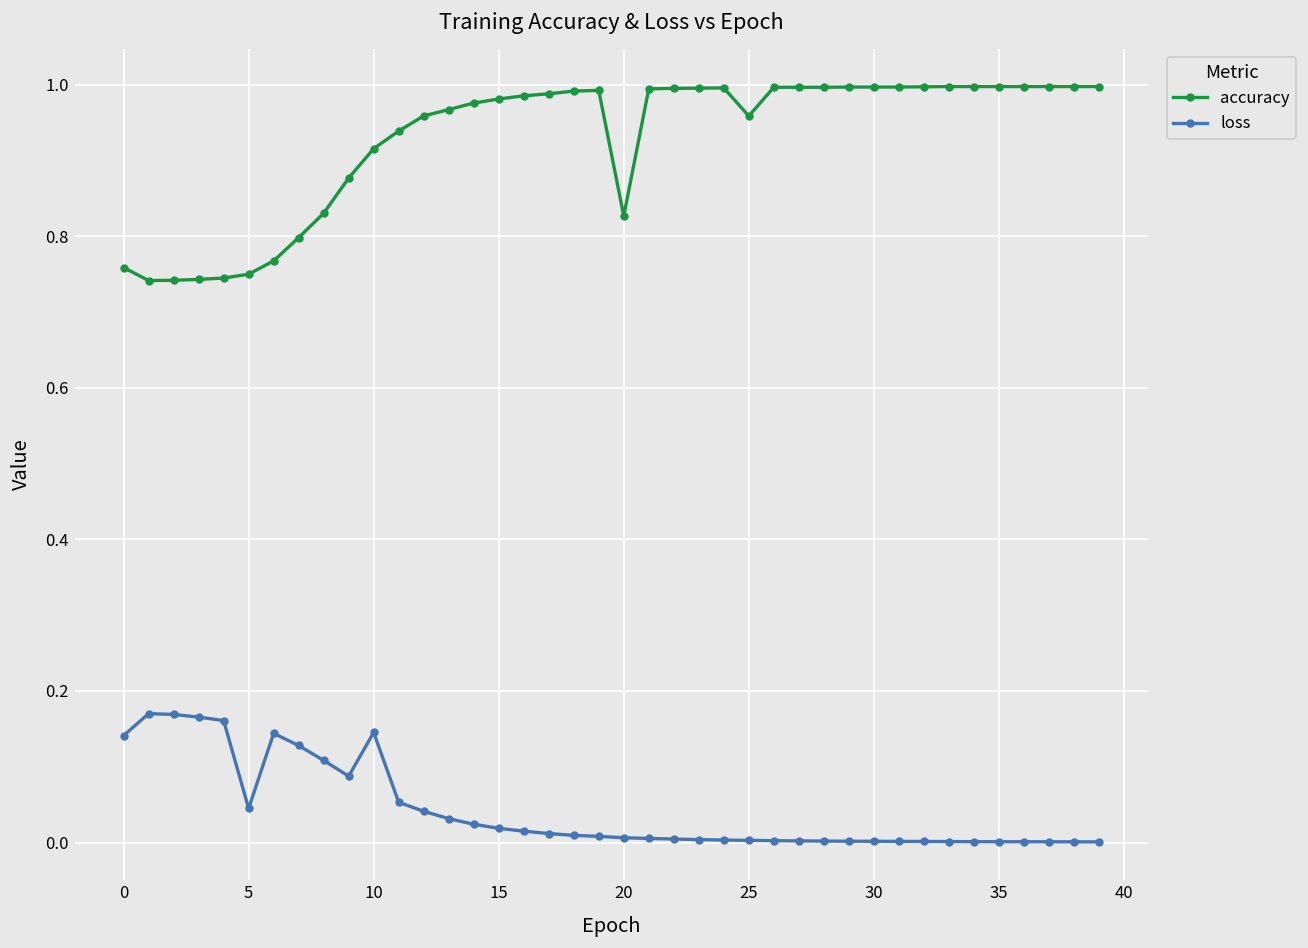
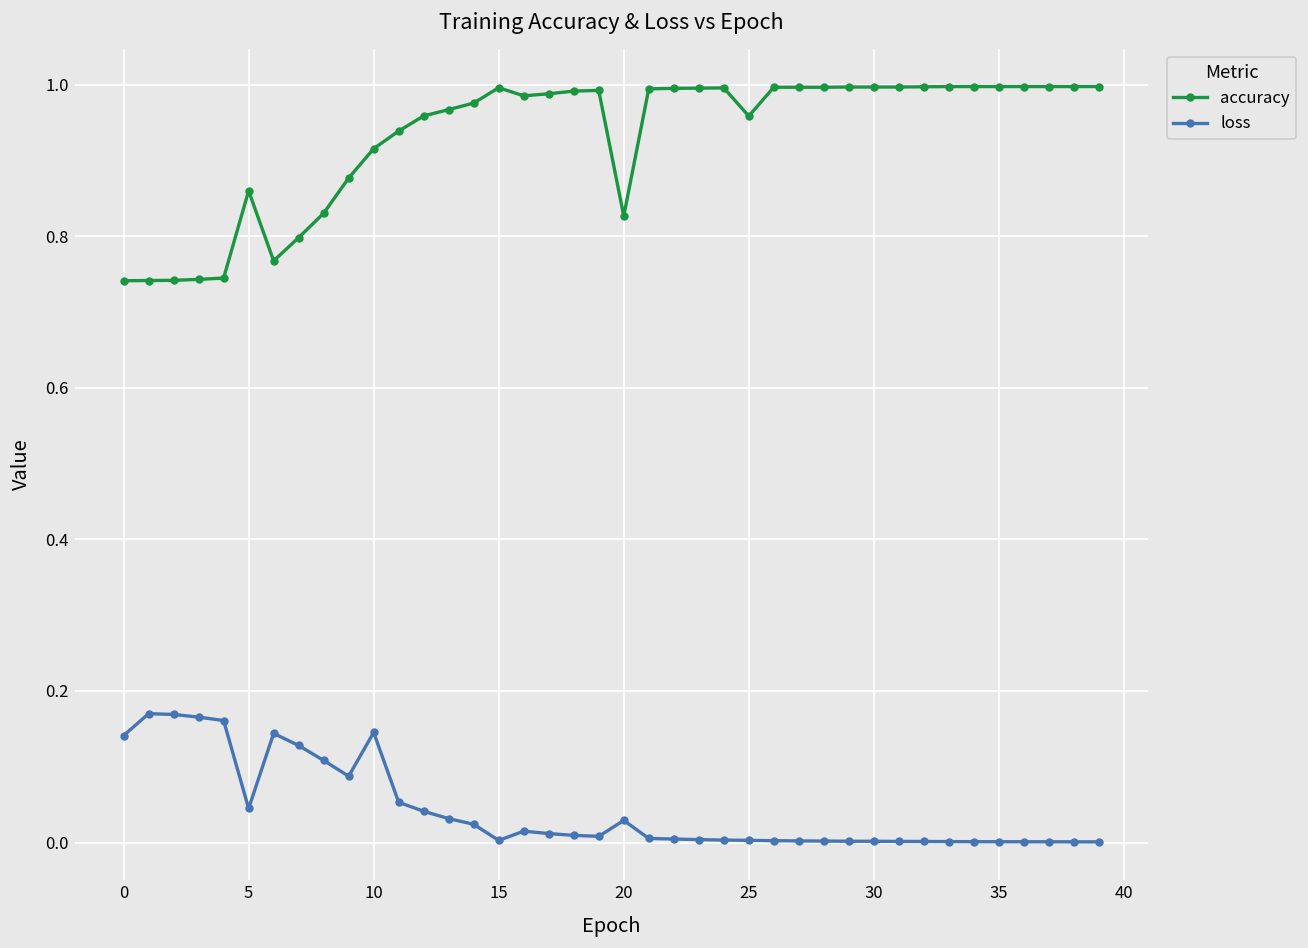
  {
    "accuracy": {
-     "0": 0.76,
-     "5": 0.75,
+     "0": 0.74,
+     "5": 0.86,
      "10": 0.92,
-     "15": 0.98,
+     "15": 1.00,
      "20": 0.83,
      "25": 0.96,
      "30": 1.00,
      "35": 1.00
    },
    "loss": {
      "0": 0.14,
      "5": 0.05,
      "10": 0.15,
-     "15": 0.02,
-     "20": 0.01,
+     "15": 0.00,
+     "20": 0.03,
      "25": 0.00,
      "30": 0.00,
      "35": 0.00
    }
  }
